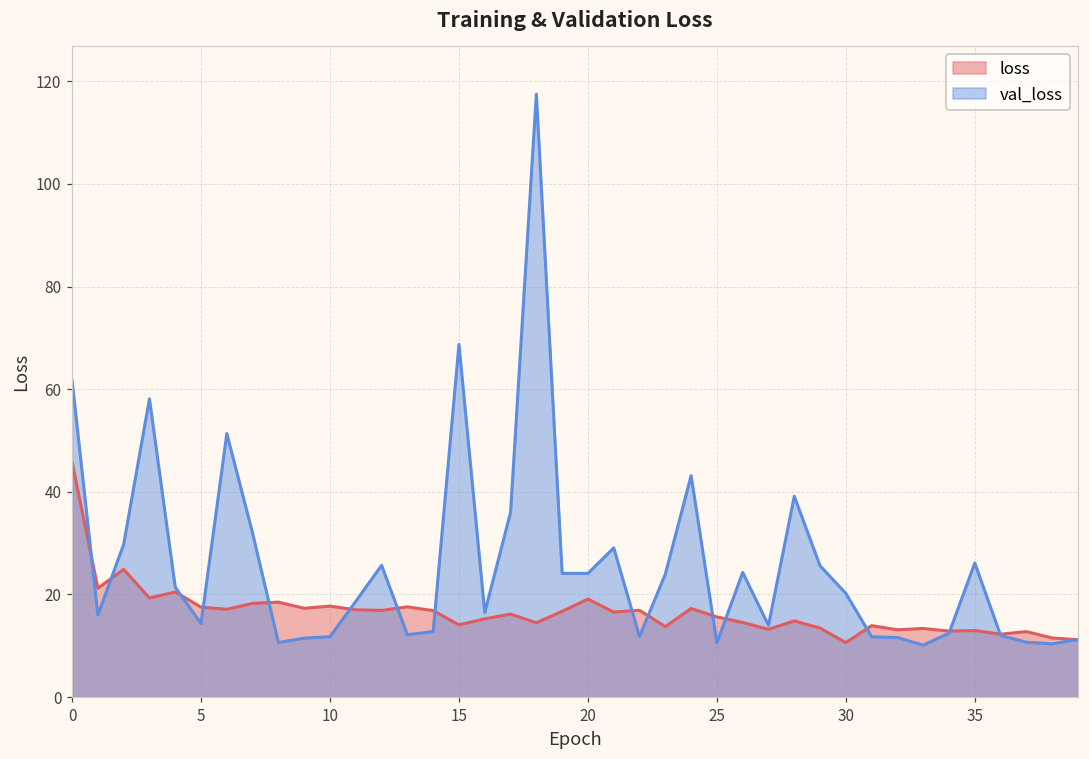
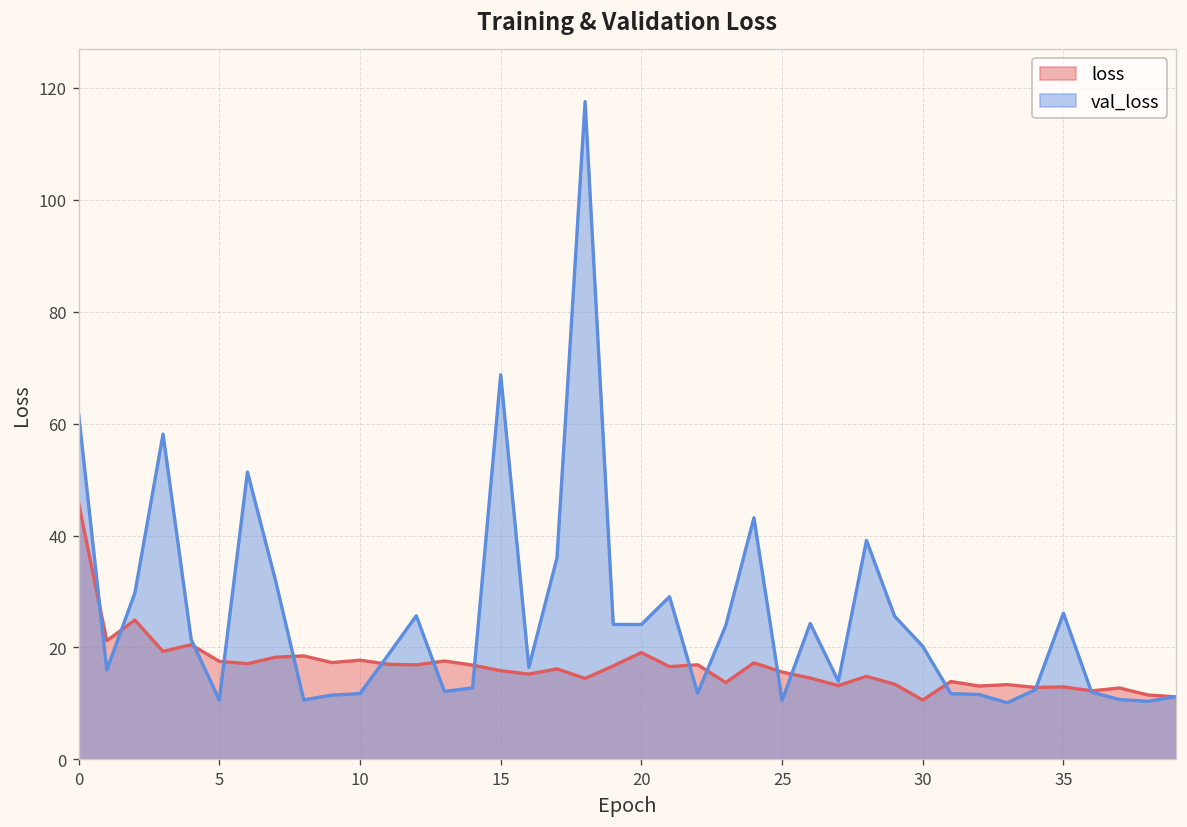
  {
    "loss": {
      "0": 46,
      "5": 18,
      "10": 18,
-     "15": 14,
+     "15": 16,
      "20": 19,
      "25": 16,
      "30": 11,
      "35": 13
    },
    "val_loss": {
      "0": 62,
-     "5": 14,
+     "5": 11,
      "10": 12,
      "15": 69,
      "20": 24,
      "25": 11,
      "30": 20,
      "35": 26
    }
  }
